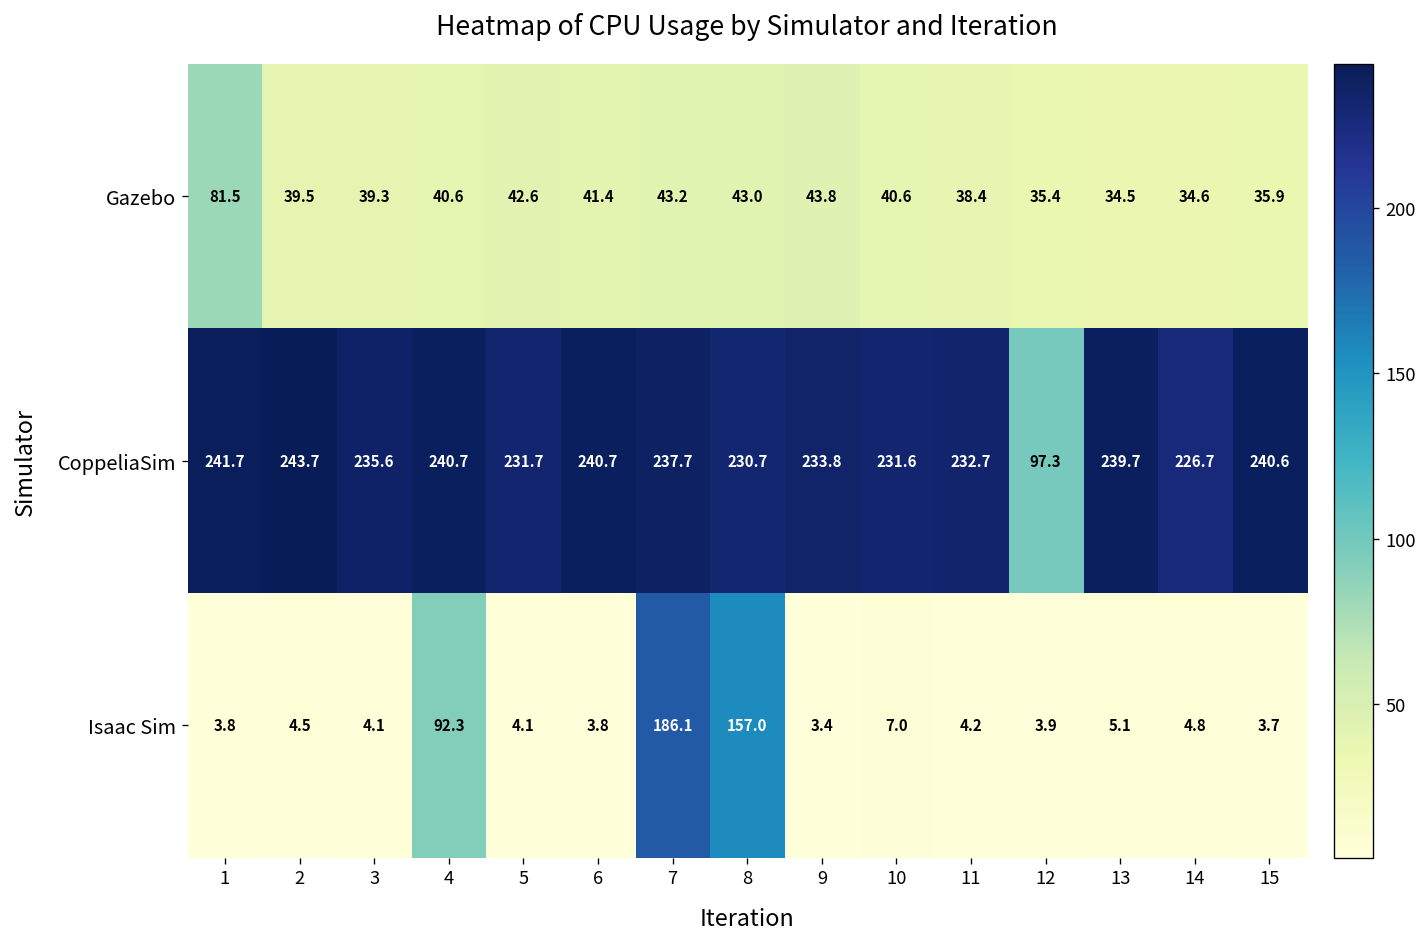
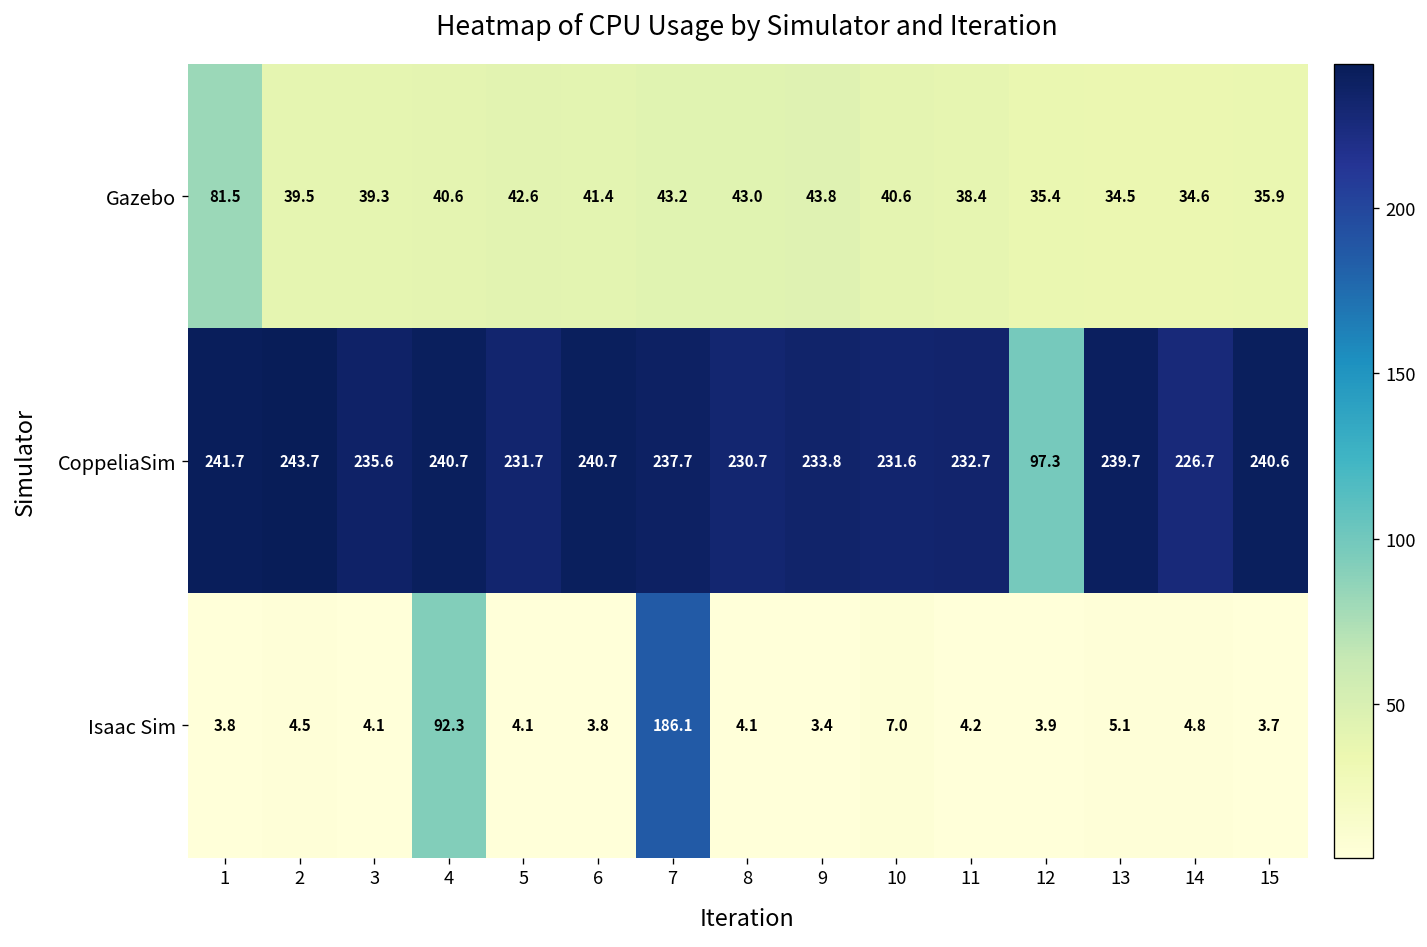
  {
    "Gazebo": {
      "1": 81.5,
      "2": 39.5,
      "3": 39.3,
      "4": 40.6,
      "5": 42.6,
      "6": 41.4,
      "7": 43.2,
      "8": 43.0,
      "9": 43.8,
      "10": 40.6,
      "11": 38.4,
      "12": 35.4,
      "13": 34.5,
      "14": 34.6,
      "15": 35.9
    },
    "CoppeliaSim": {
      "1": 241.7,
      "2": 243.7,
      "3": 235.6,
      "4": 240.7,
      "5": 231.7,
      "6": 240.7,
      "7": 237.7,
      "8": 230.7,
      "9": 233.8,
      "10": 231.6,
      "11": 232.7,
      "12": 97.3,
      "13": 239.7,
      "14": 226.7,
      "15": 240.6
    },
    "Isaac Sim": {
      "1": 3.8,
      "2": 4.5,
      "3": 4.1,
      "4": 92.3,
      "5": 4.1,
      "6": 3.8,
      "7": 186.1,
-     "8": 157.0,
+     "8": 4.1,
      "9": 3.4,
      "10": 7.0,
      "11": 4.2,
      "12": 3.9,
      "13": 5.1,
      "14": 4.8,
      "15": 3.7
    }
  }
